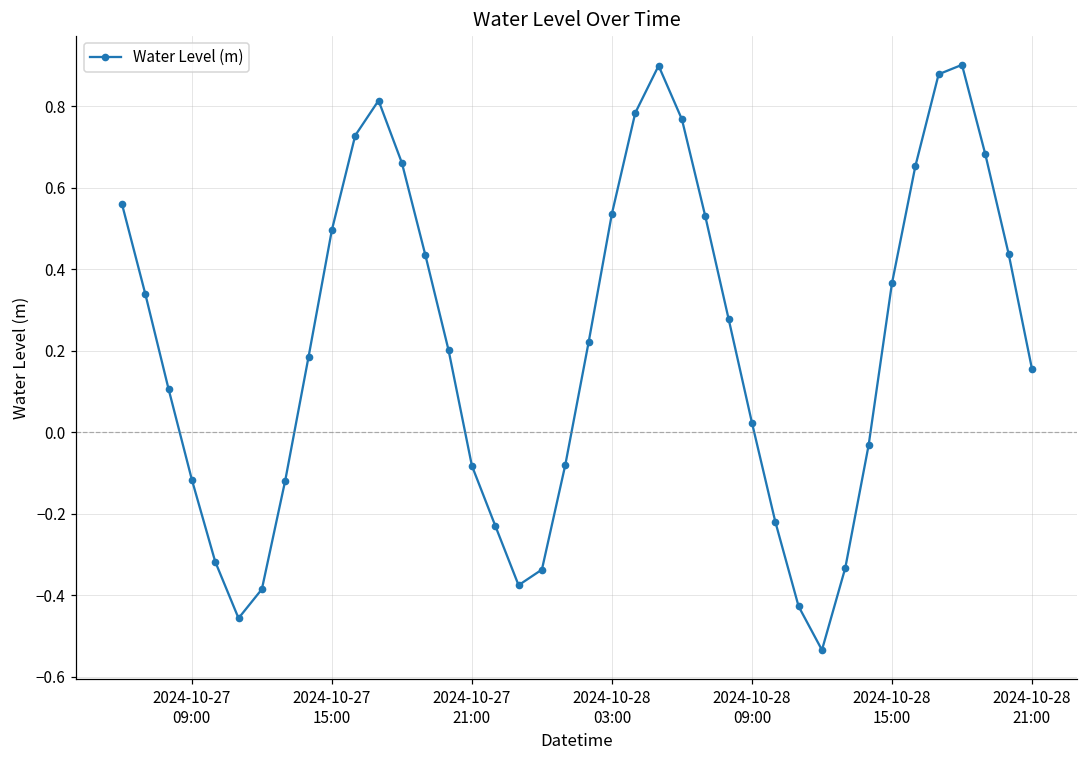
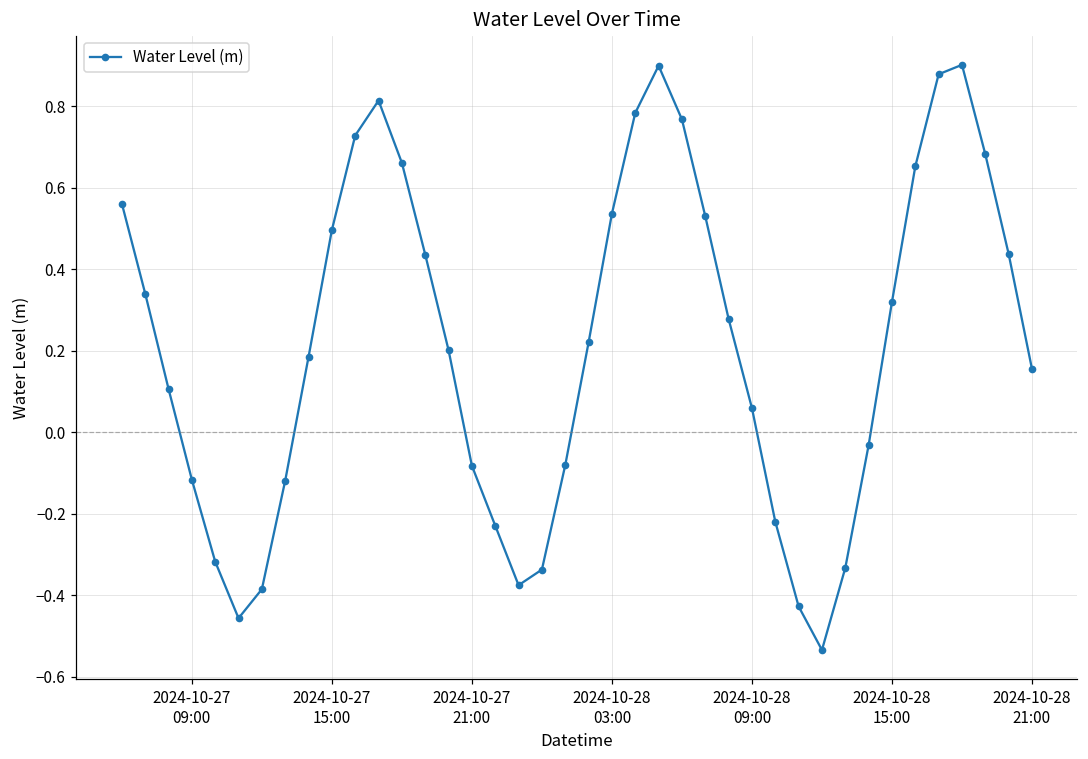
  {
    "2024-10-27 09:00": -0.12,
    "2024-10-27 15:00": 0.50,
    "2024-10-27 21:00": -0.08,
    "2024-10-28 03:00": 0.54,
-   "2024-10-28 09:00": 0.02,
-   "2024-10-28 15:00": 0.37,
+   "2024-10-28 09:00": 0.06,
+   "2024-10-28 15:00": 0.32,
    "2024-10-28 21:00": 0.15
  }
